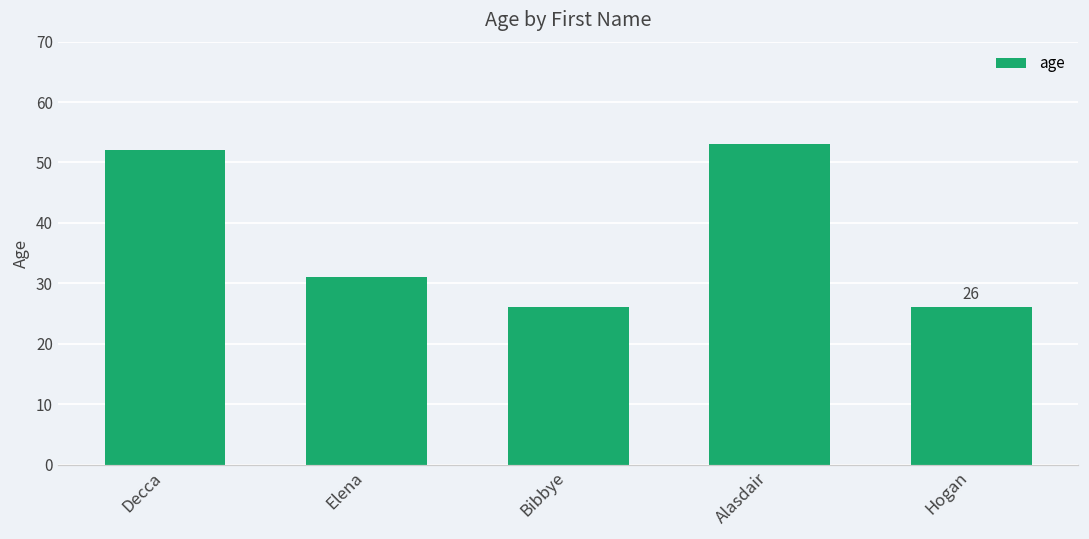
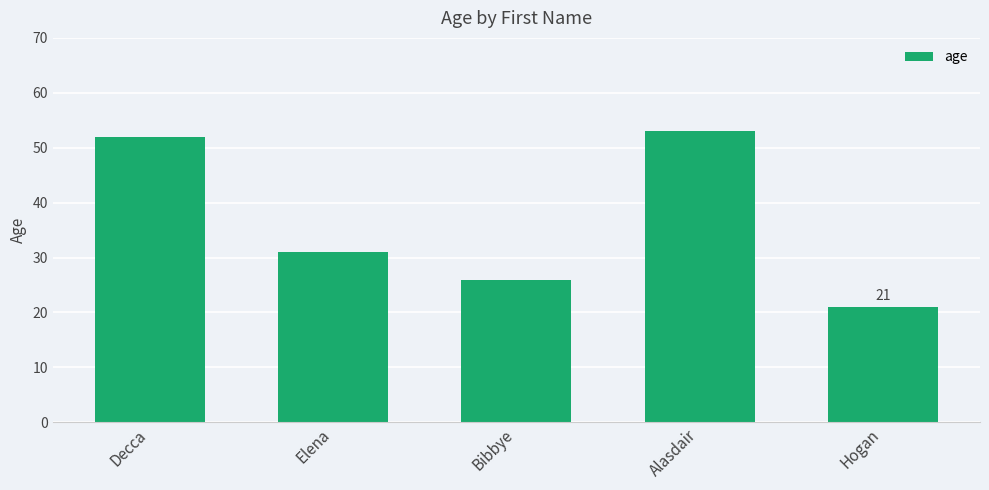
  {
-   "Hogan": 26
+   "Hogan": 21
  }
